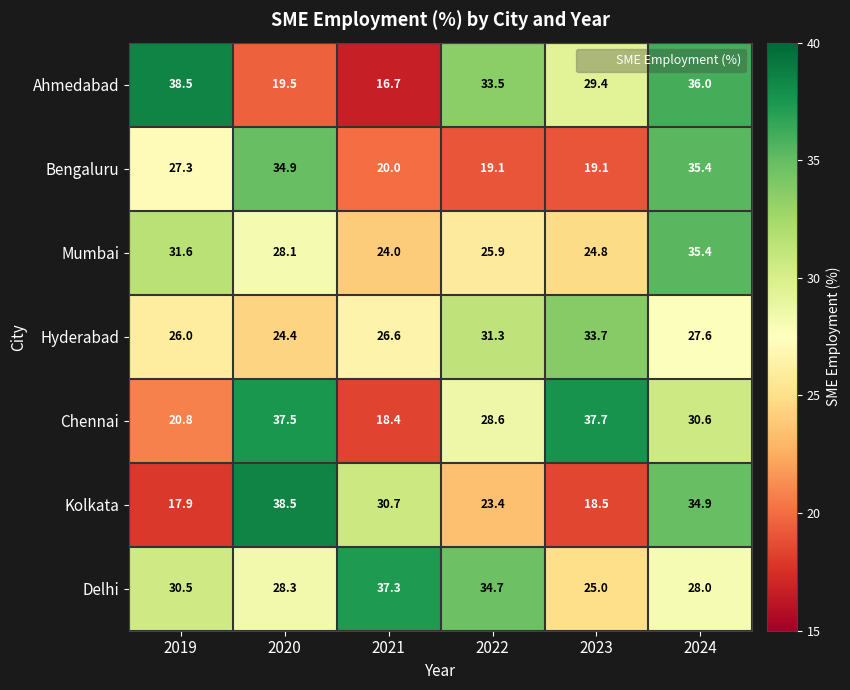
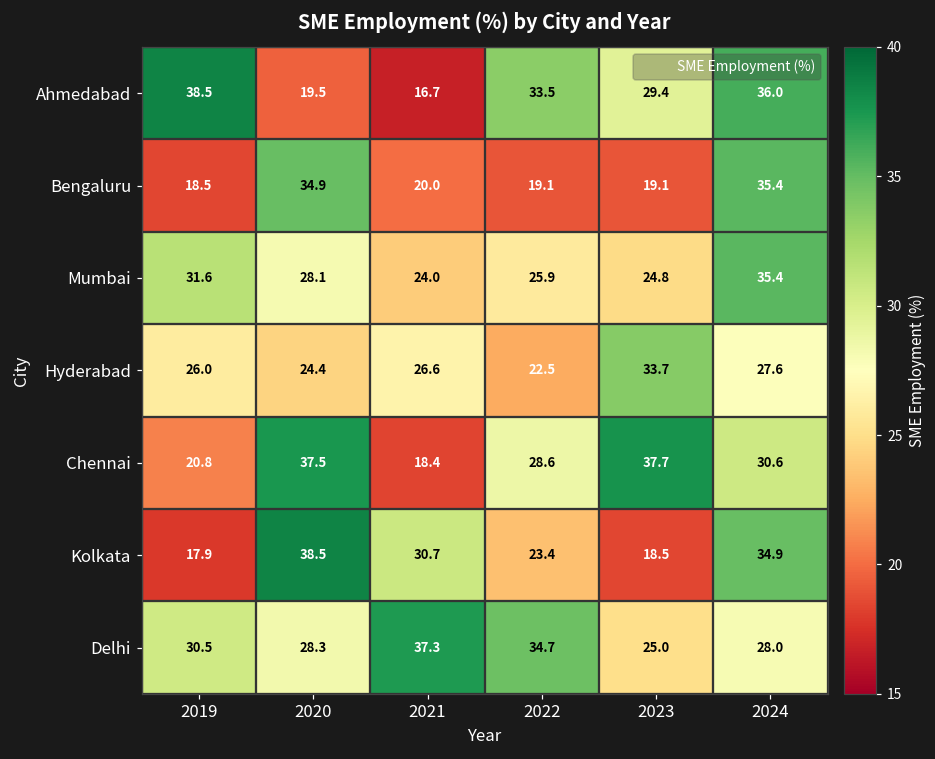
  {
    "Ahmedabad": {
      "2019": 38.5,
      "2020": 19.5,
      "2021": 16.7,
      "2022": 33.5,
      "2023": 29.4,
      "2024": 36.0
    },
    "Bengaluru": {
-     "2019": 27.3,
+     "2019": 18.5,
      "2020": 34.9,
      "2021": 20.0,
      "2022": 19.1,
      "2023": 19.1,
      "2024": 35.4
    },
    "Mumbai": {
      "2019": 31.6,
      "2020": 28.1,
      "2021": 24.0,
      "2022": 25.9,
      "2023": 24.8,
      "2024": 35.4
    },
    "Hyderabad": {
      "2019": 26.0,
      "2020": 24.4,
      "2021": 26.6,
-     "2022": 31.3,
+     "2022": 22.5,
      "2023": 33.7,
      "2024": 27.6
    },
    "Chennai": {
      "2019": 20.8,
      "2020": 37.5,
      "2021": 18.4,
      "2022": 28.6,
      "2023": 37.7,
      "2024": 30.6
    },
    "Kolkata": {
      "2019": 17.9,
      "2020": 38.5,
      "2021": 30.7,
      "2022": 23.4,
      "2023": 18.5,
      "2024": 34.9
    },
    "Delhi": {
      "2019": 30.5,
      "2020": 28.3,
      "2021": 37.3,
      "2022": 34.7,
      "2023": 25.0,
      "2024": 28.0
    }
  }
